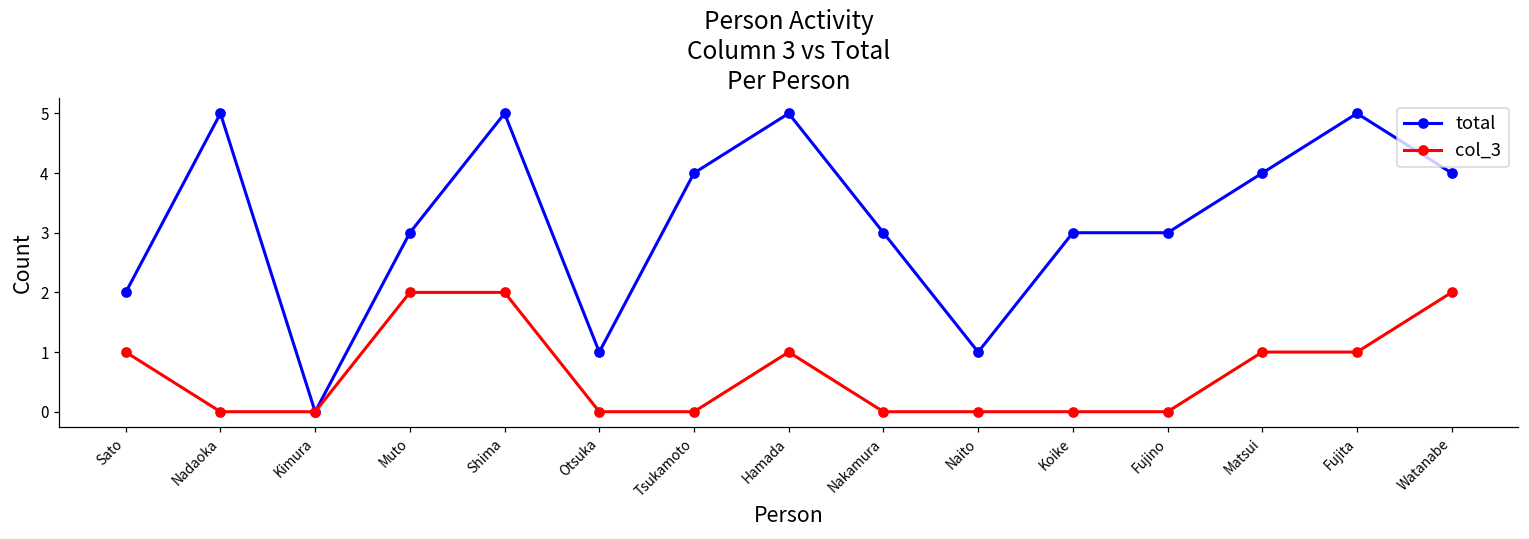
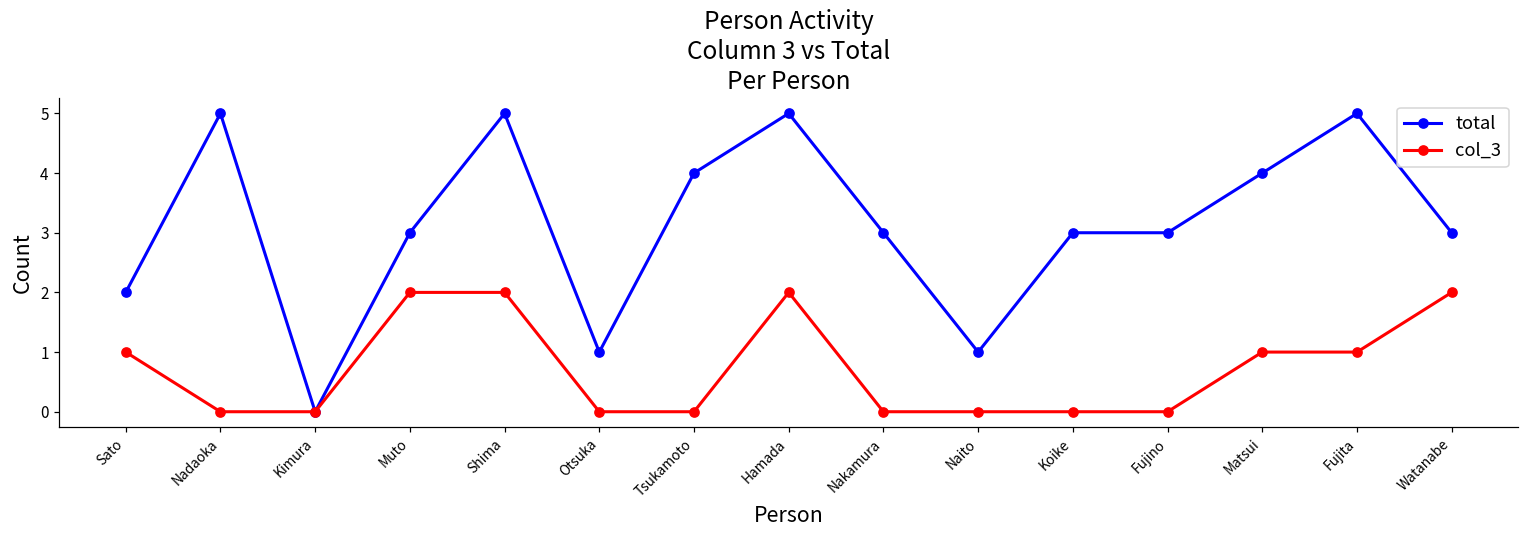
  {
    "total": {
      "Sato": 2,
      "Nadaoka": 5,
      "Muto": 3,
      "Shima": 5,
      "Otsuka": 1,
      "Tsukamoto": 4,
      "Hamada": 5,
      "Nakamura": 3,
      "Naito": 1,
      "Koike": 3,
      "Fujino": 3,
      "Matsui": 4,
      "Fujita": 5,
-     "Watanabe": 4
+     "Watanabe": 3
    },
    "col_3": {
      "Sato": 1,
      "Nadaoka": 0,
      "Muto": 2,
      "Shima": 2,
      "Otsuka": 0,
      "Tsukamoto": 0,
-     "Hamada": 1,
+     "Hamada": 2,
      "Nakamura": 0,
      "Naito": 0,
      "Koike": 0,
      "Fujino": 0,
      "Matsui": 1,
      "Fujita": 1,
      "Watanabe": 2
    }
  }
